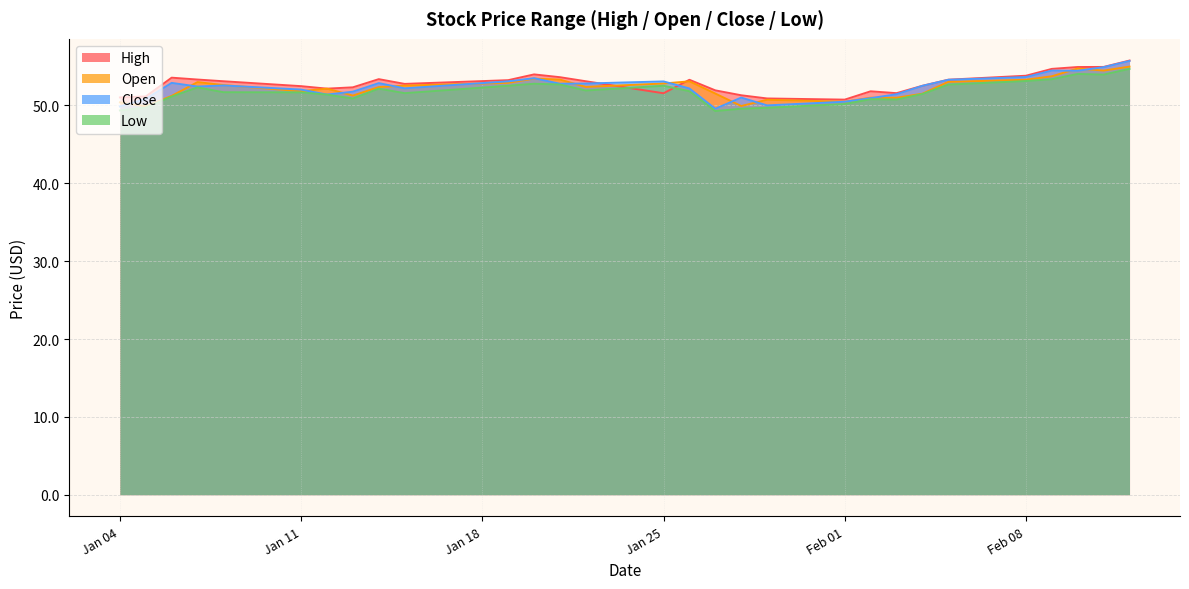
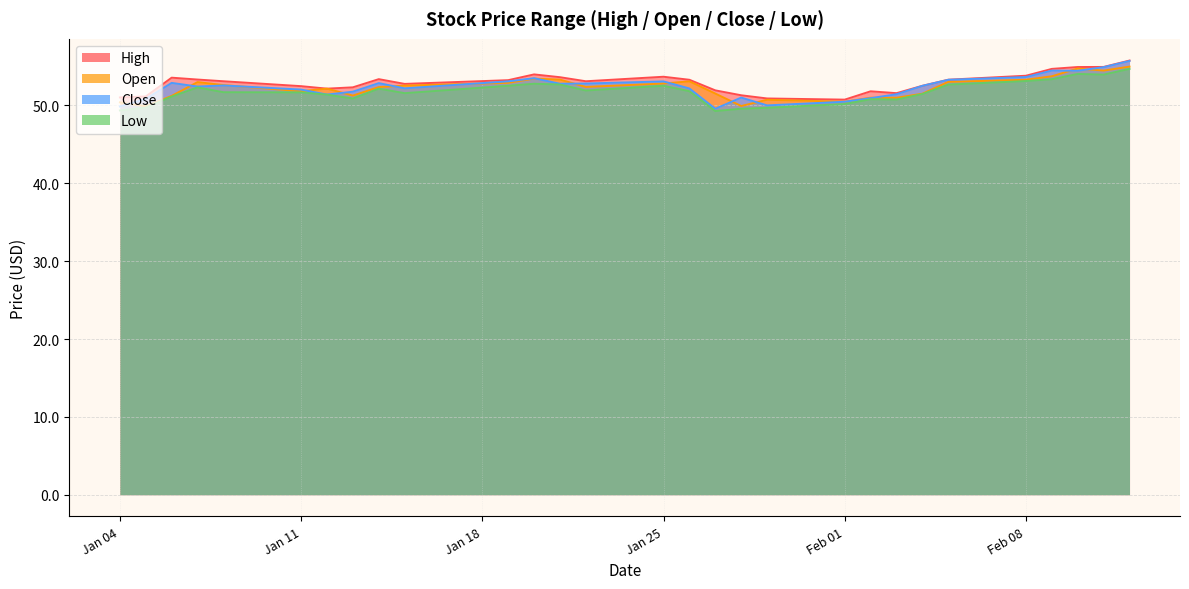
  {
    "High": {
      "Jan 11": 52,
-     "Jan 25": 52
+     "Jan 25": 54
    }
  }
